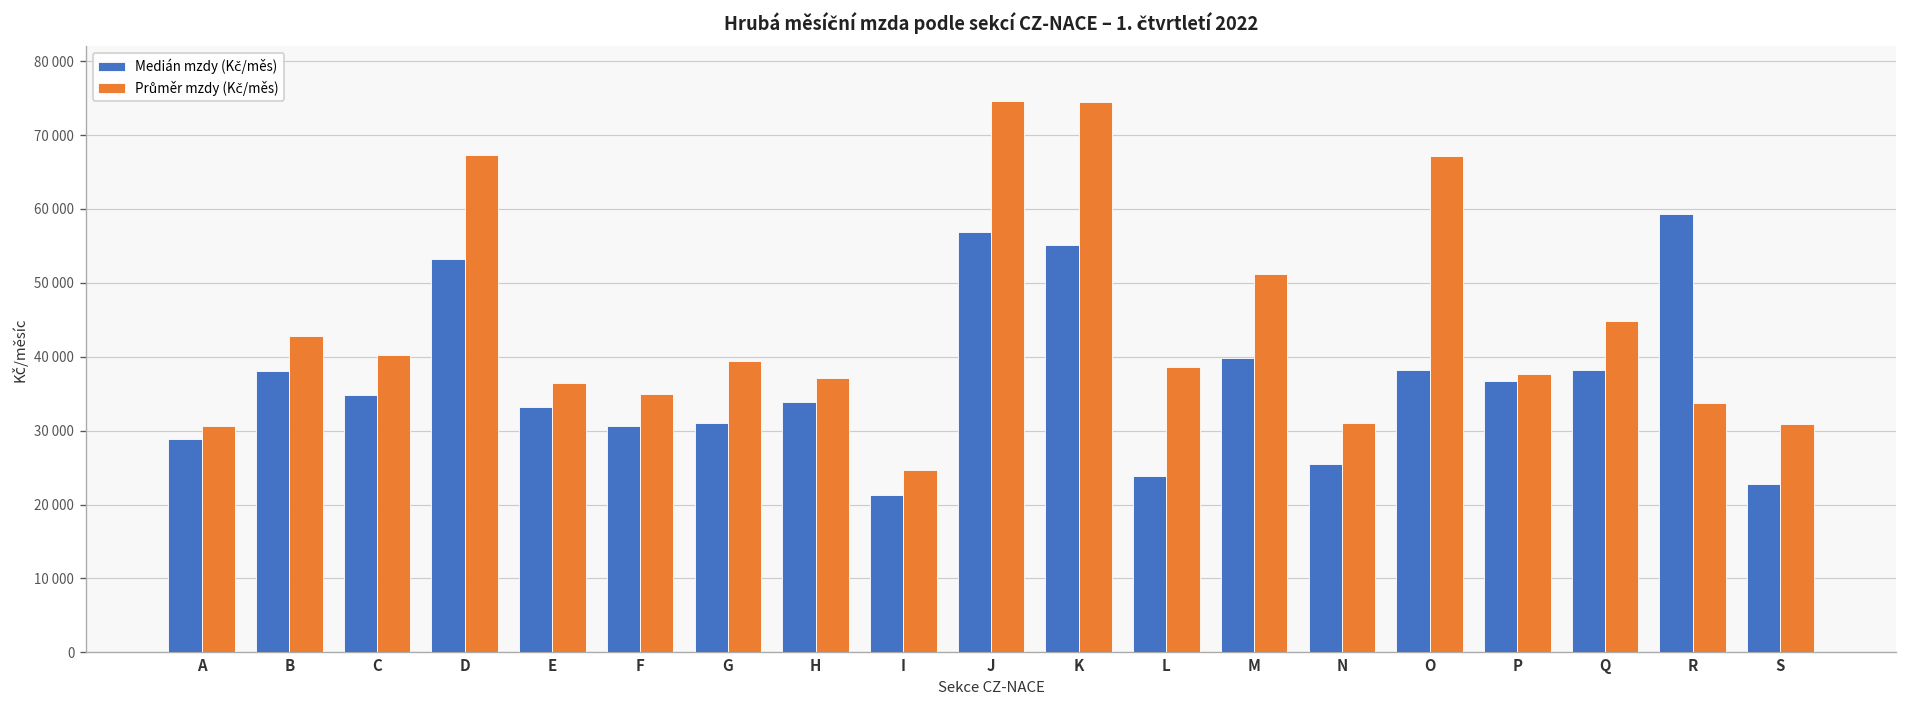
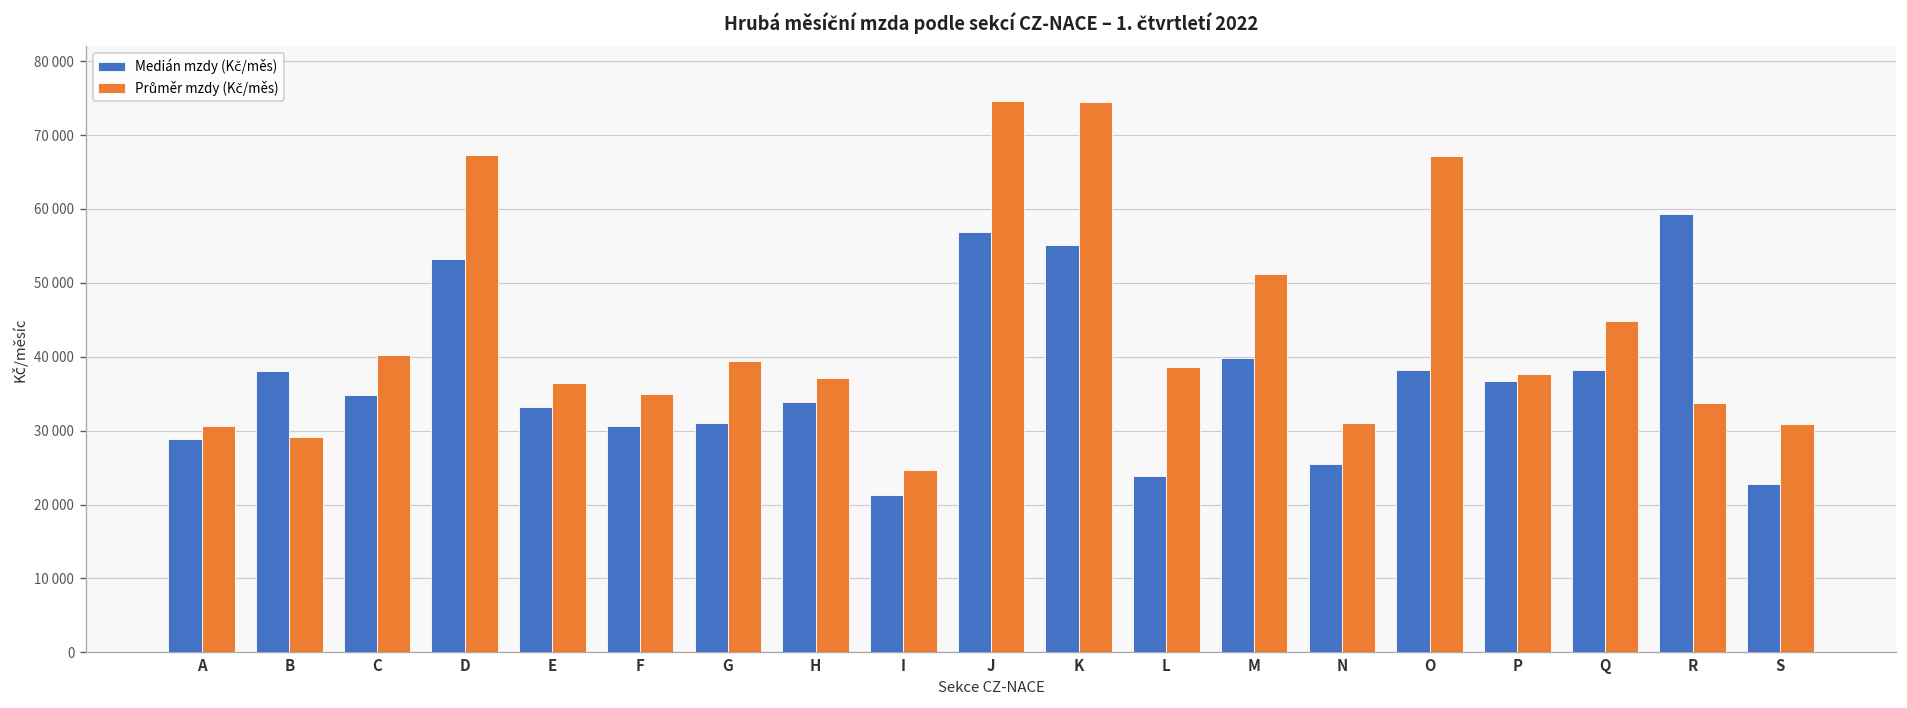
  {
    "Medián mzdy (Kč/měs)": {
      "A": 29000,
      "B": 38000,
      "C": 35000,
      "D": 53000,
      "E": 33000,
      "F": 31000,
      "G": 31000,
      "H": 34000,
      "I": 21000,
      "J": 57000,
      "K": 55000,
      "L": 24000,
      "M": 40000,
      "N": 25000,
      "O": 38000,
      "P": 37000,
      "Q": 38000,
      "R": 59000,
      "S": 23000
    },
    "Průměr mzdy (Kč/měs)": {
      "A": 31000,
-     "B": 43000,
+     "B": 29000,
      "C": 40000,
      "D": 67000,
      "E": 36000,
      "F": 35000,
      "G": 39000,
      "H": 37000,
      "I": 25000,
      "J": 75000,
      "K": 75000,
      "L": 39000,
      "M": 51000,
      "N": 31000,
      "O": 67000,
      "P": 38000,
      "Q": 45000,
      "R": 34000,
      "S": 31000
    }
  }
